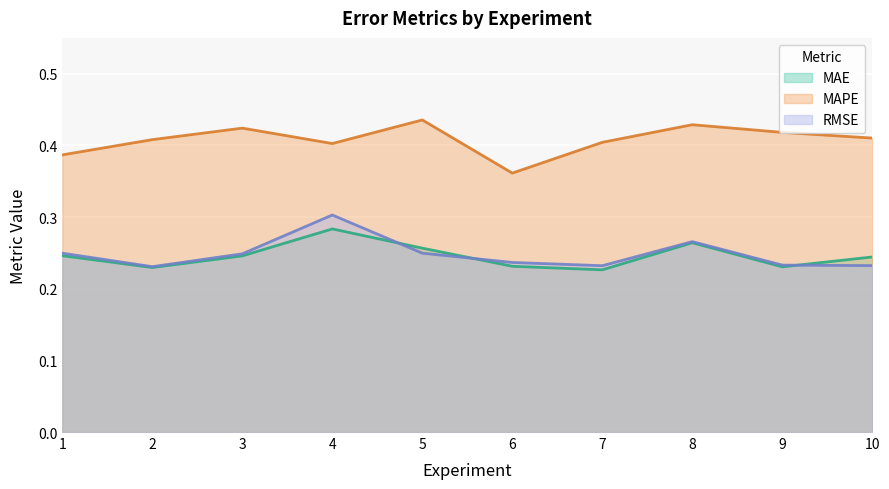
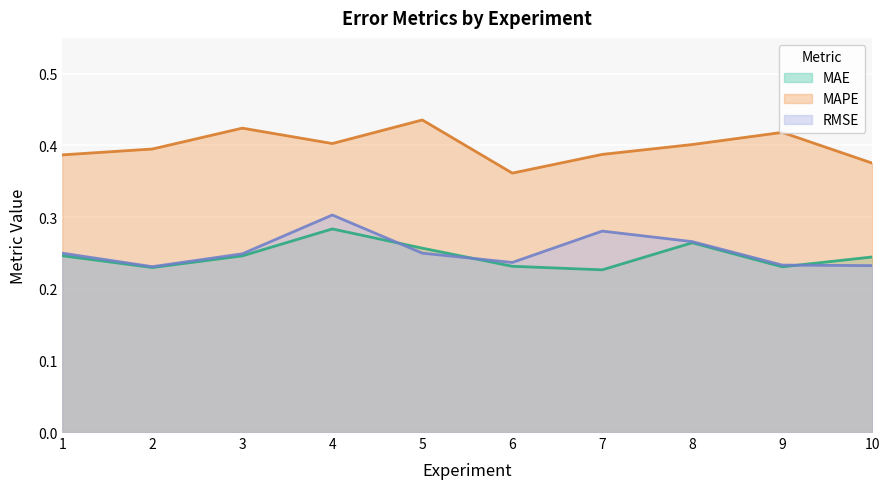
  {
    "MAE": {
      "4": 0.28,
      "5": 0.26,
      "6": 0.23,
      "7": 0.23,
      "10": 0.24
    },
    "MAPE": {
      "1": 0.39,
-     "2": 0.41,
+     "2": 0.39,
      "3": 0.42,
      "4": 0.40,
      "5": 0.44,
      "6": 0.36,
-     "7": 0.40,
-     "8": 0.43,
-     "10": 0.41
+     "7": 0.39,
+     "8": 0.40,
+     "10": 0.38
    },
    "RMSE": {
      "4": 0.30,
      "5": 0.25,
      "6": 0.24,
-     "7": 0.23,
+     "7": 0.28,
      "10": 0.23
    }
  }
